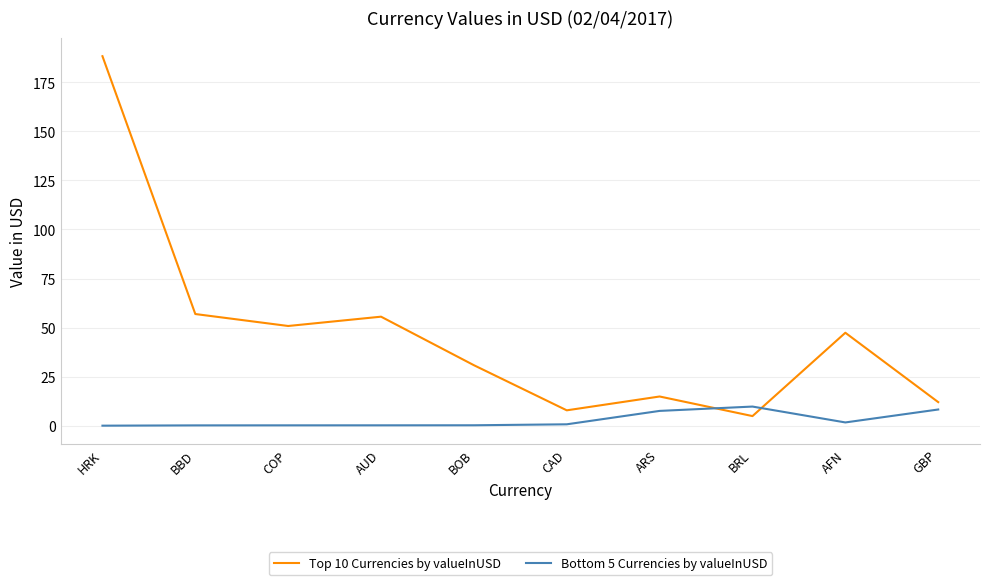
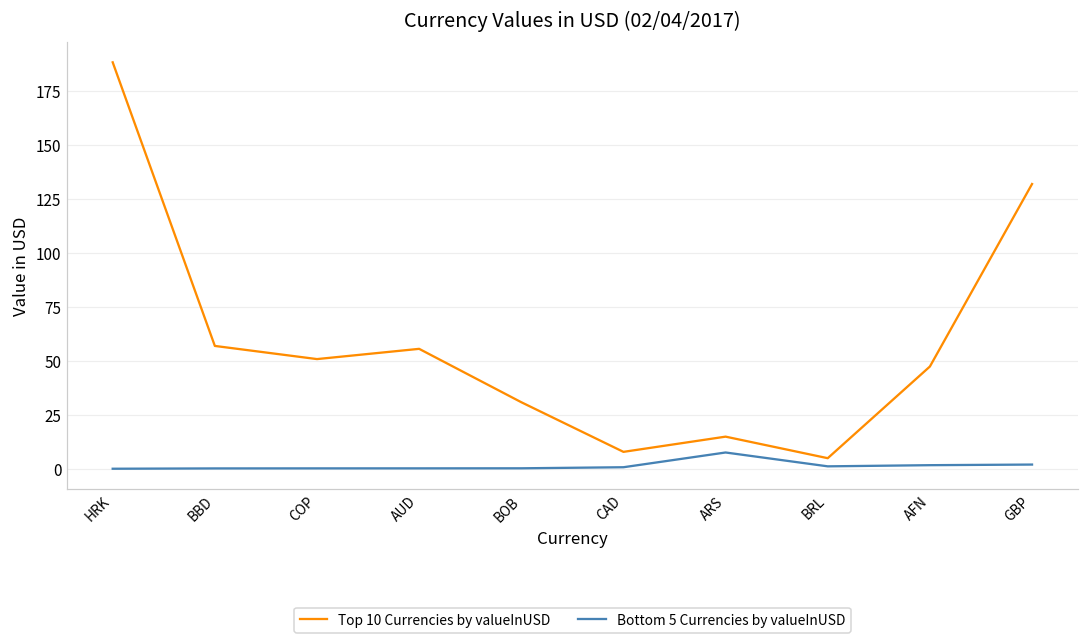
  {
    "Top 10 Currencies by valueInUSD": {
      "HRK": 188,
      "BBD": 57,
      "COP": 51,
      "AUD": 56,
      "BOB": 31,
      "CAD": 8,
      "ARS": 15,
      "BRL": 5,
      "AFN": 47,
-     "GBP": 12
+     "GBP": 132
    },
    "Bottom 5 Currencies by valueInUSD": {
      "HRK": 0,
      "BBD": 0,
      "COP": 0,
      "AUD": 0,
      "BOB": 0,
      "CAD": 1,
      "ARS": 8,
-     "BRL": 10,
+     "BRL": 1,
      "AFN": 2,
-     "GBP": 8
+     "GBP": 2
    }
  }
